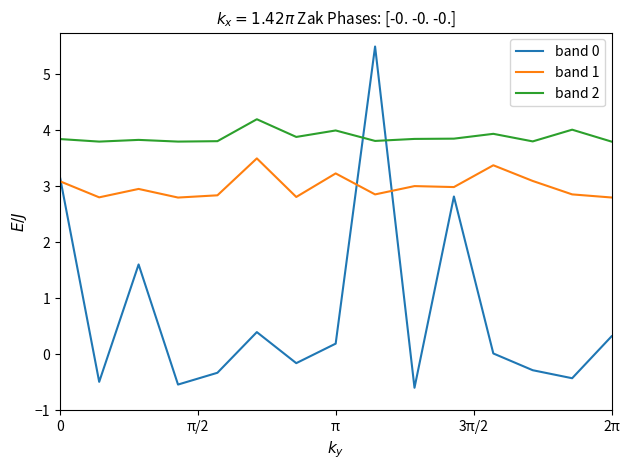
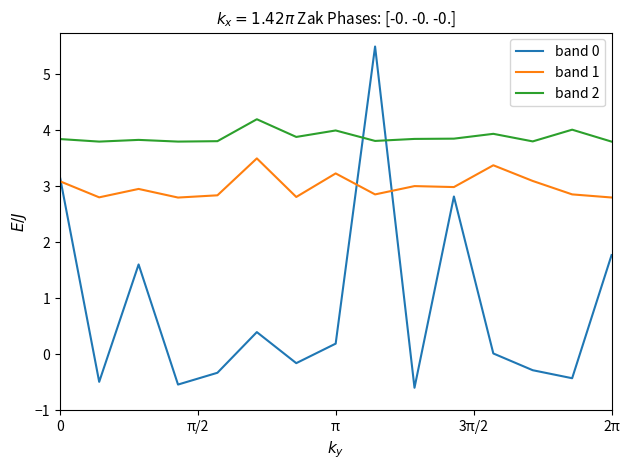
  {
    "band 0": {
      "0": 3.2,
      "π": 0.2,
-     "2π": 0.3
+     "2π": 1.8
    },
    "band 1": {
      "0": 3.1,
      "π": 3.2,
      "2π": 2.8
    },
    "band 2": {
      "0": 3.8,
      "π": 4.0,
      "2π": 3.8
    }
  }
